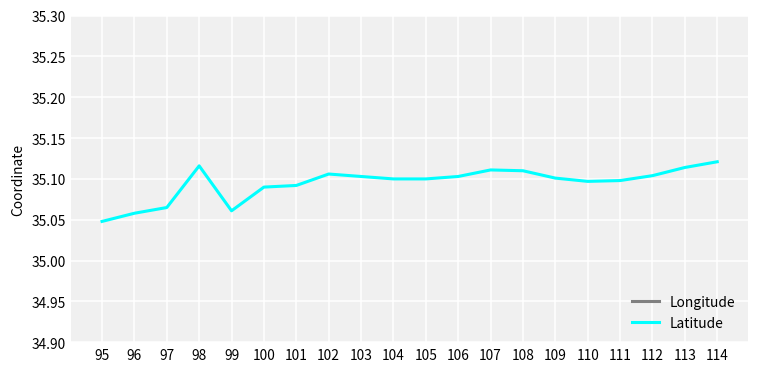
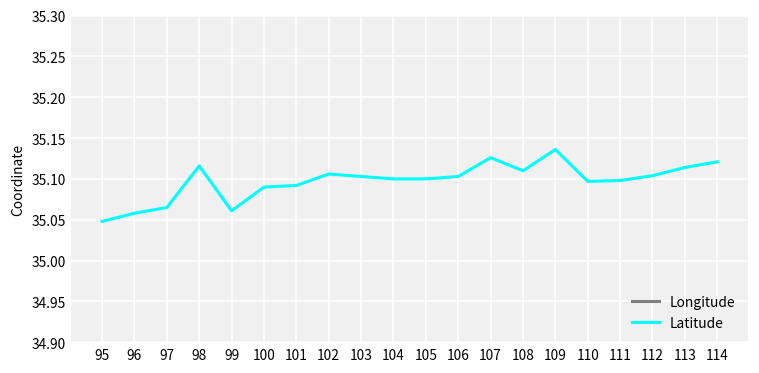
  {
    "Latitude": {
      "95": 35.05,
      "96": 35.06,
      "97": 35.07,
      "98": 35.12,
      "99": 35.06,
      "100": 35.09,
      "101": 35.09,
      "102": 35.11,
      "103": 35.10,
      "104": 35.10,
      "105": 35.10,
      "106": 35.10,
-     "107": 35.11,
+     "107": 35.13,
      "108": 35.11,
-     "109": 35.10,
+     "109": 35.14,
      "110": 35.10,
      "111": 35.10,
      "112": 35.10,
      "113": 35.11,
      "114": 35.12
    }
  }
